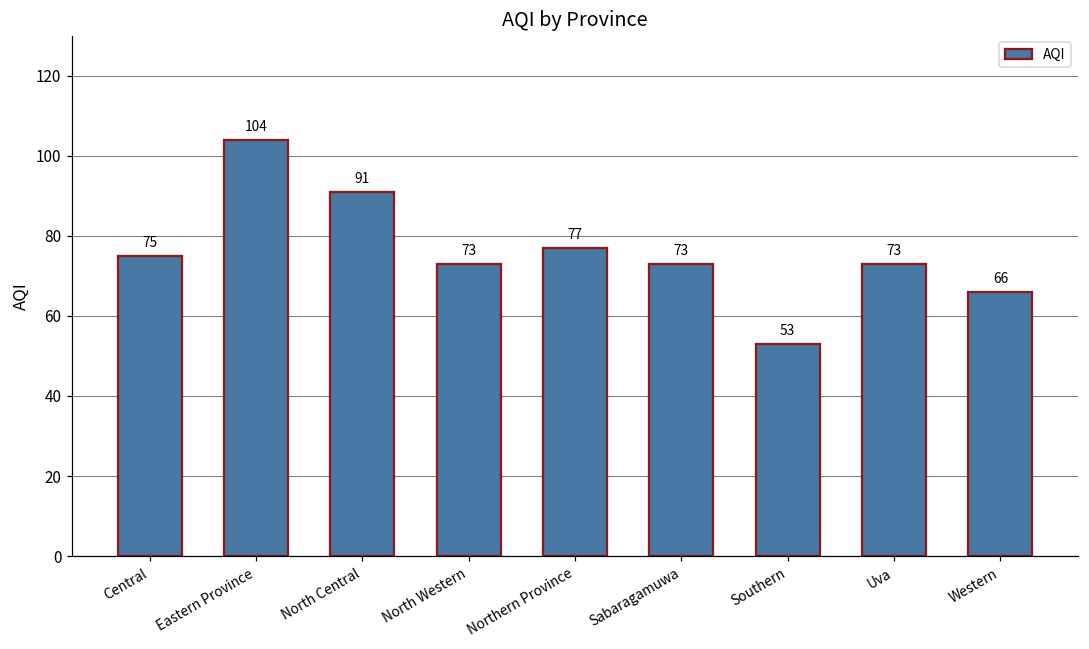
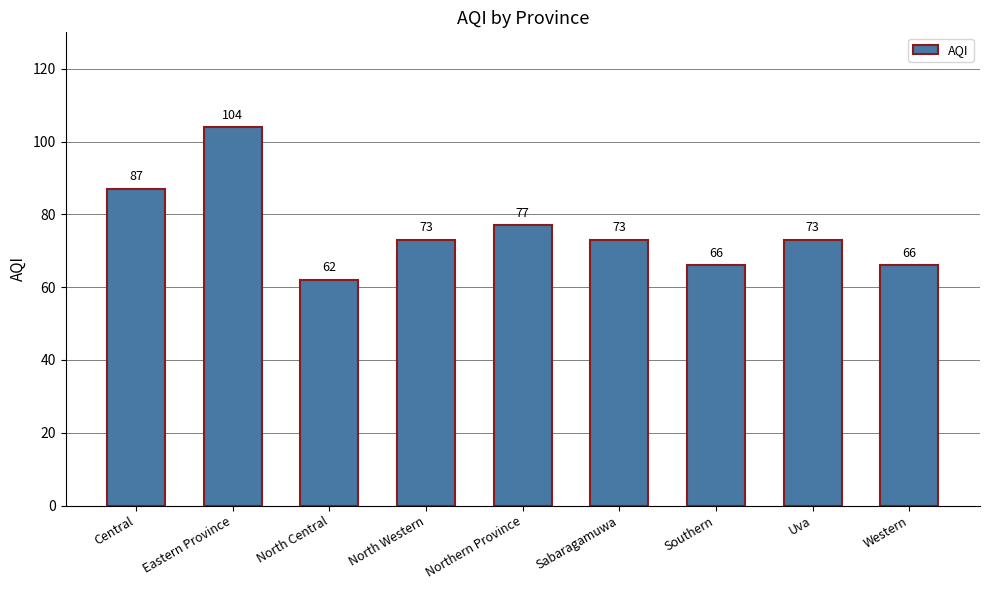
  {
-   "Central": 75,
+   "Central": 87,
    "Eastern Province": 104,
-   "North Central": 91,
+   "North Central": 62,
    "North Western": 73,
    "Northern Province": 77,
    "Sabaragamuwa": 73,
-   "Southern": 53,
+   "Southern": 66,
    "Uva": 73,
    "Western": 66
  }
